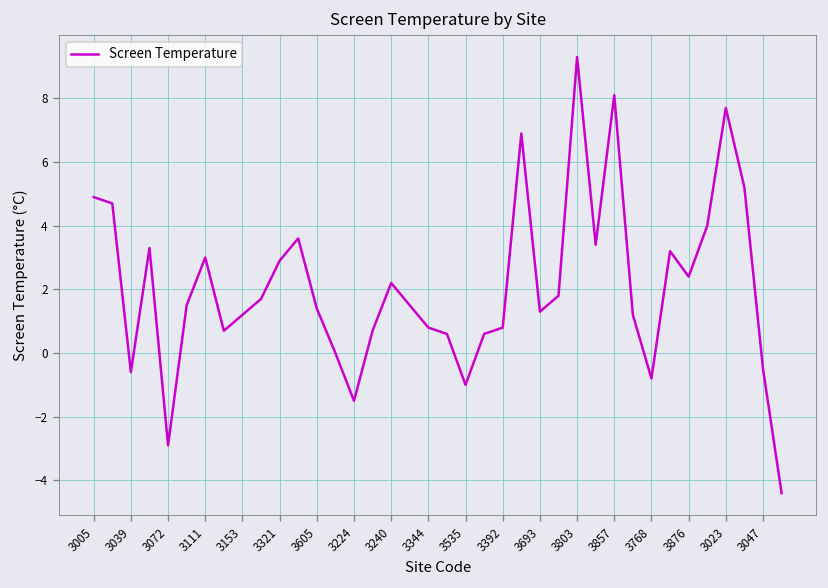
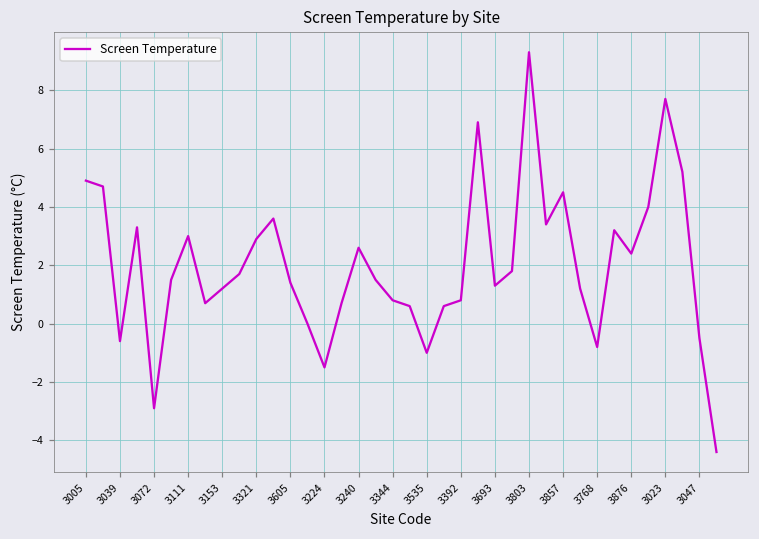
  {
    "3005": 4.9,
    "3039": -0.6,
    "3072": -2.9,
    "3111": 3.0,
    "3153": 1.2,
    "3321": 2.9,
    "3605": 1.4,
    "3224": -1.5,
-   "3240": 2.2,
+   "3240": 2.6,
    "3344": 0.8,
    "3535": -1.0,
    "3392": 0.8,
    "3693": 1.3,
    "3803": 9.3,
-   "3857": 8.1,
+   "3857": 4.5,
    "3768": -0.8,
    "3876": 2.4,
    "3023": 7.7,
    "3047": -0.5
  }
